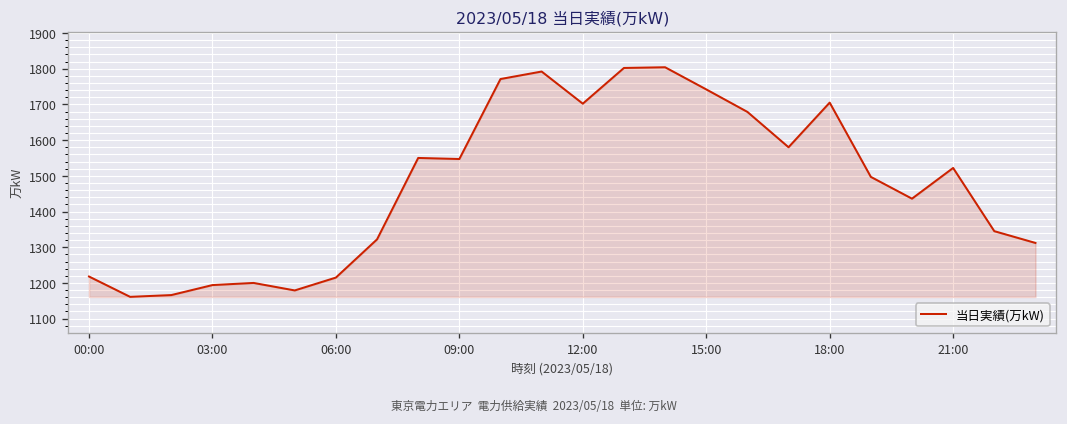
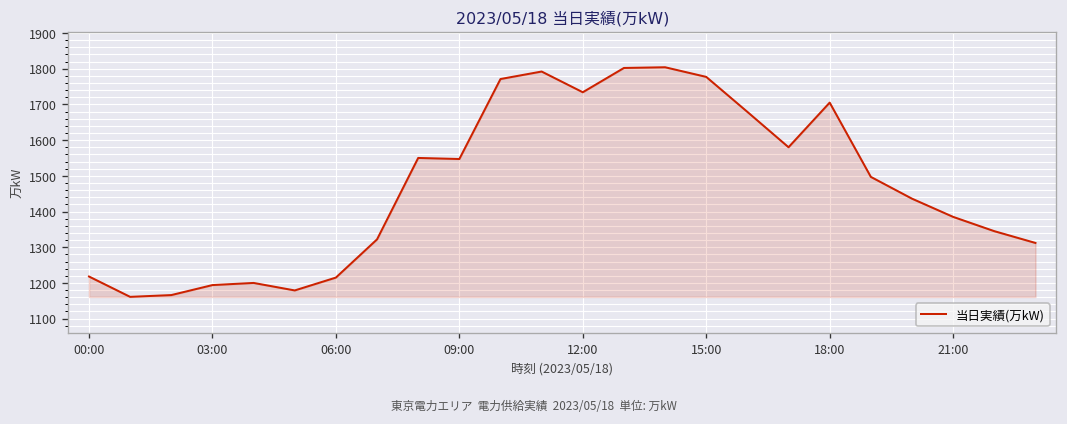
  {
    "00:00": 1220,
    "03:00": 1190,
    "06:00": 1220,
    "09:00": 1550,
-   "12:00": 1700,
-   "15:00": 1740,
+   "12:00": 1730,
+   "15:00": 1780,
    "18:00": 1710,
-   "21:00": 1520
+   "21:00": 1390
  }
